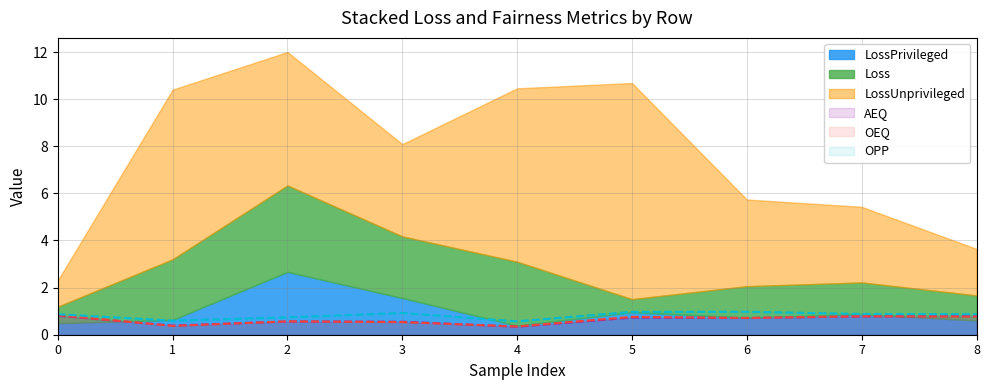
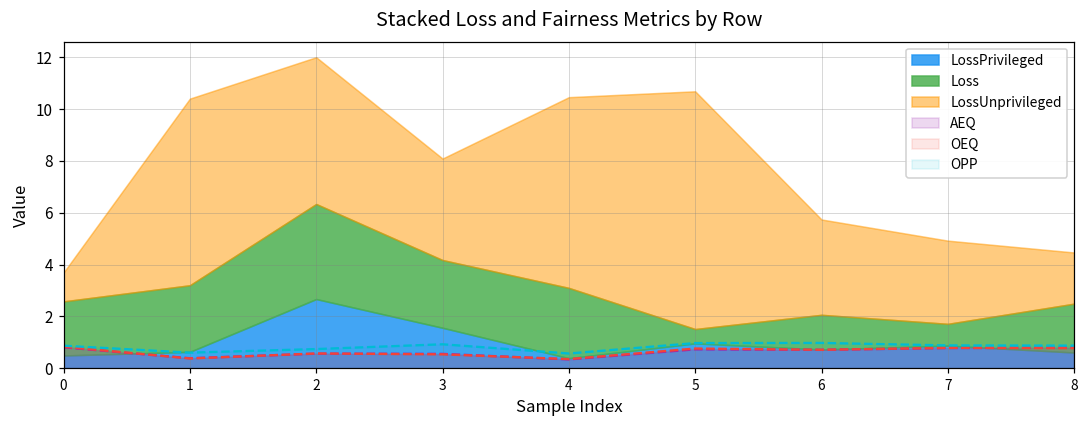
  {
    "Loss": {
-     "0": 0.7,
+     "0": 2.1,
      "1": 2.6,
      "2": 3.7,
      "3": 2.6,
      "4": 2.7,
      "5": 0.6,
      "6": 1.3,
-     "7": 1.3,
-     "8": 1.1
+     "7": 0.8,
+     "8": 1.9
    },
    "LossUnprivileged": {
      "0": 1.1,
      "1": 7.2,
      "2": 5.7,
      "3": 3.9,
      "4": 7.4,
      "5": 9.2,
      "6": 3.7,
      "7": 3.2,
      "8": 2.0
    }
  }
